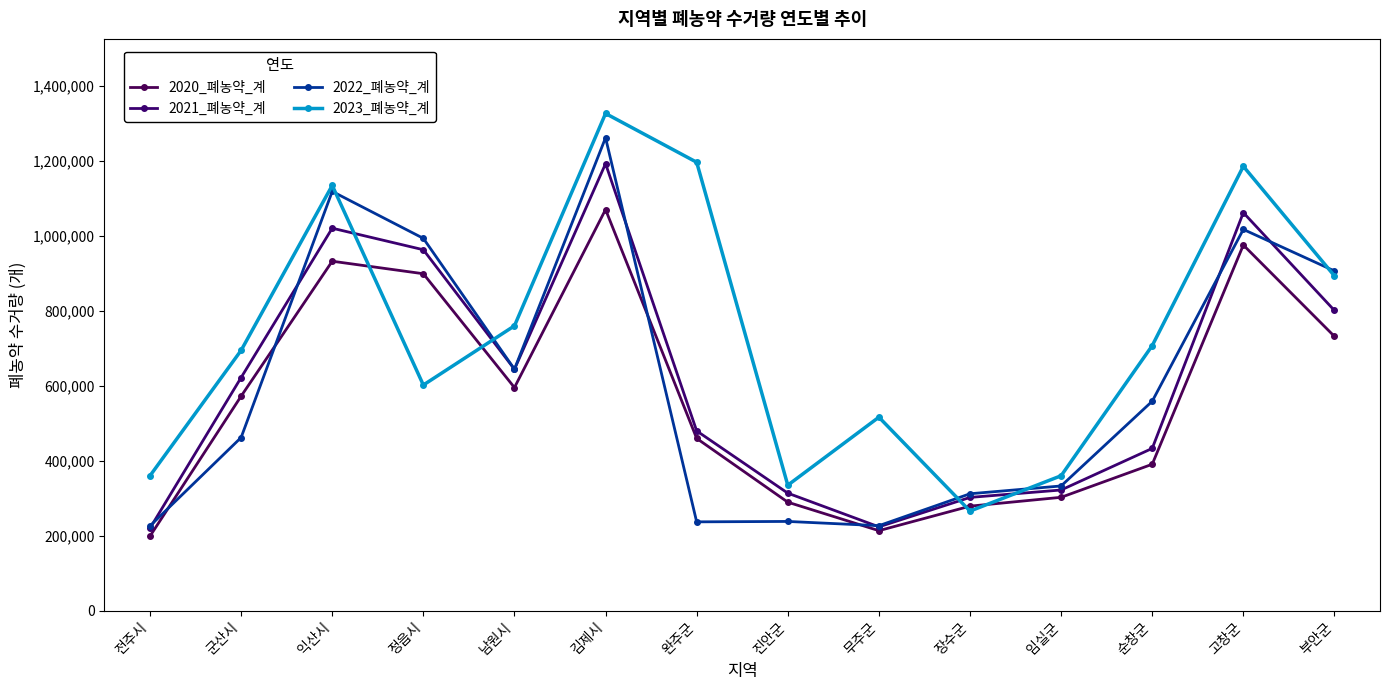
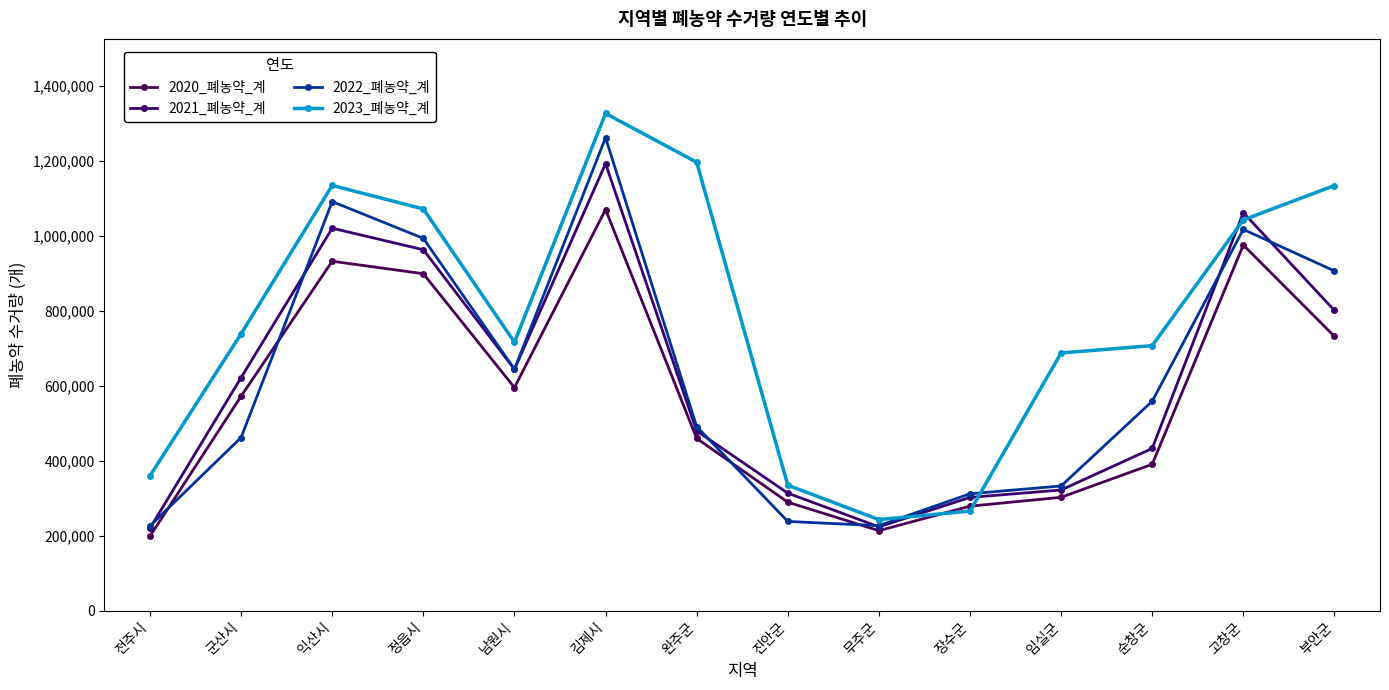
  {
    "2022_폐농약_계": {
      "군산시": "460,000",
-     "익산시": "1,120,000",
+     "익산시": "1,090,000",
      "정읍시": "990,000",
      "김제시": "1,260,000",
-     "완주군": "240,000",
+     "완주군": "490,000",
      "진안군": "240,000",
      "장수군": "310,000",
      "임실군": "330,000",
      "순창군": "560,000",
      "고창군": "1,020,000",
      "부안군": "910,000"
    },
    "2023_폐농약_계": {
      "전주시": "360,000",
-     "군산시": "690,000",
+     "군산시": "740,000",
      "익산시": "1,130,000",
-     "정읍시": "600,000",
-     "남원시": "760,000",
+     "정읍시": "1,070,000",
+     "남원시": "720,000",
      "김제시": "1,330,000",
      "완주군": "1,200,000",
      "진안군": "340,000",
-     "무주군": "520,000",
+     "무주군": "240,000",
      "장수군": "270,000",
-     "임실군": "360,000",
+     "임실군": "690,000",
      "순창군": "710,000",
-     "고창군": "1,190,000",
-     "부안군": "890,000"
+     "고창군": "1,040,000",
+     "부안군": "1,130,000"
    }
  }
